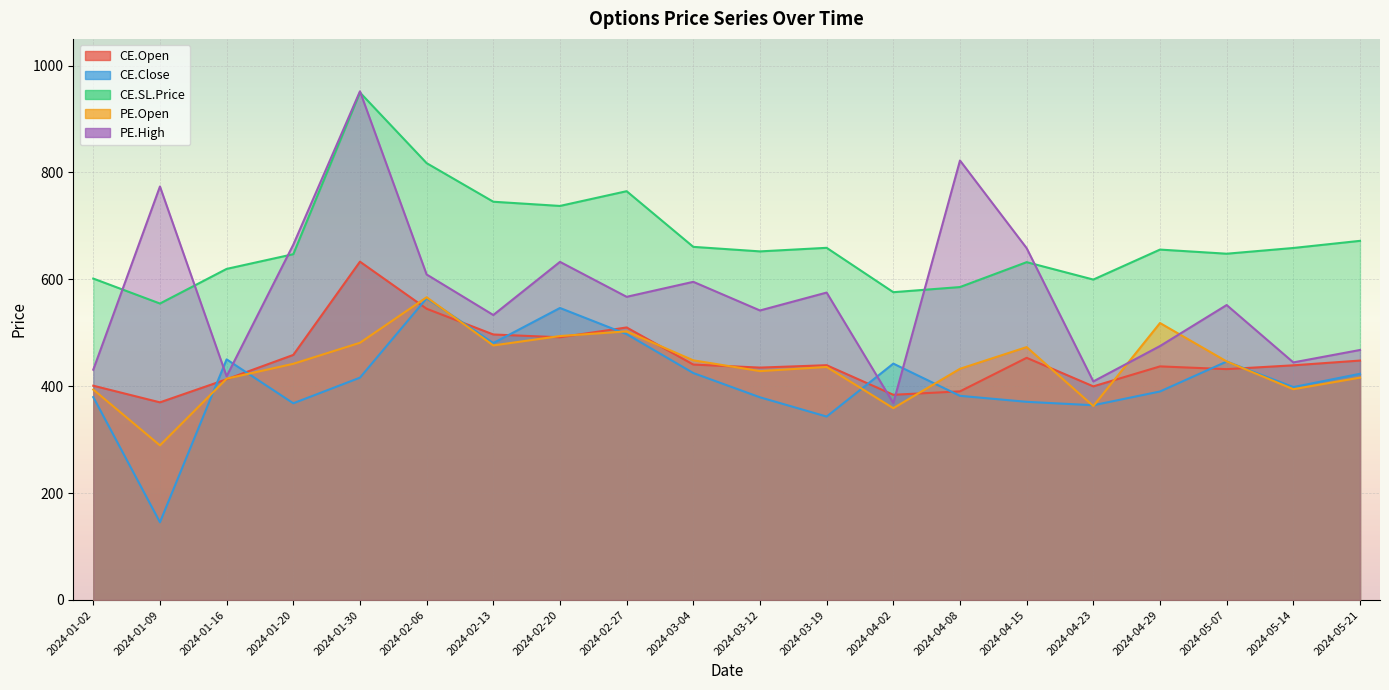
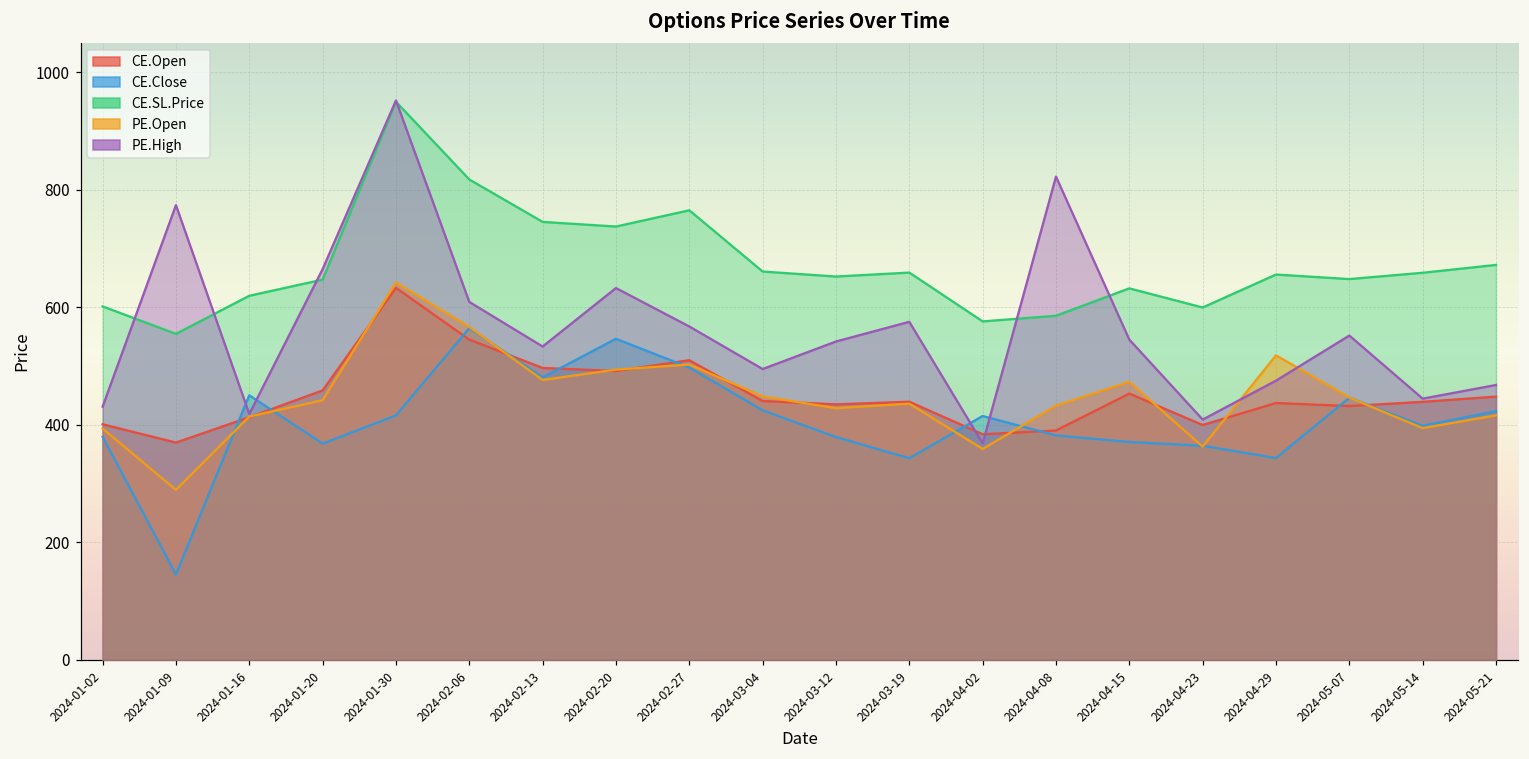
  {
    "CE.Open": {
      "2024-01-02": 400,
      "2024-01-09": 370,
      "2024-01-20": 460,
      "2024-01-30": 630,
      "2024-02-06": 550,
      "2024-02-13": 500,
      "2024-02-27": 510,
      "2024-03-04": 440,
      "2024-03-12": 430,
      "2024-04-02": 380,
      "2024-04-08": 390,
      "2024-04-15": 450,
      "2024-04-23": 400,
      "2024-04-29": 440,
      "2024-05-07": 430,
      "2024-05-14": 440,
      "2024-05-21": 450
    },
    "CE.Close": {
      "2024-01-02": 380,
      "2024-01-09": 150,
      "2024-01-16": 450,
      "2024-01-20": 370,
      "2024-01-30": 420,
      "2024-02-20": 550,
      "2024-02-27": 500,
      "2024-03-04": 420,
      "2024-03-12": 380,
      "2024-03-19": 340,
-     "2024-04-02": 440,
+     "2024-04-02": 420,
      "2024-04-08": 380,
      "2024-04-15": 370,
-     "2024-04-29": 390,
+     "2024-04-29": 340,
      "2024-05-21": 420
    },
    "CE.SL.Price": {
      "2024-01-02": 600,
      "2024-01-09": 550,
      "2024-01-16": 620,
      "2024-01-20": 650,
      "2024-02-06": 820,
      "2024-02-13": 750,
      "2024-02-20": 740,
      "2024-02-27": 770,
      "2024-03-04": 660,
      "2024-03-12": 650,
      "2024-03-19": 660,
      "2024-04-02": 580,
      "2024-04-08": 590,
      "2024-04-15": 630,
      "2024-04-23": 600,
      "2024-04-29": 660,
      "2024-05-07": 650,
      "2024-05-14": 660,
      "2024-05-21": 670
    },
    "PE.Open": {
      "2024-01-02": 390,
      "2024-01-09": 290,
      "2024-01-20": 440,
-     "2024-01-30": 480,
+     "2024-01-30": 640,
      "2024-02-27": 500,
      "2024-03-04": 450,
      "2024-03-12": 430,
      "2024-04-02": 360,
      "2024-04-08": 430,
      "2024-04-15": 470,
      "2024-04-29": 520,
      "2024-05-21": 420
    },
    "PE.High": {
      "2024-01-02": 430,
      "2024-01-09": 770,
      "2024-01-20": 660,
      "2024-02-06": 610,
      "2024-02-13": 530,
      "2024-02-20": 630,
      "2024-02-27": 570,
-     "2024-03-04": 600,
+     "2024-03-04": 500,
      "2024-03-12": 540,
      "2024-03-19": 580,
      "2024-04-02": 370,
      "2024-04-08": 820,
-     "2024-04-15": 660,
+     "2024-04-15": 550,
      "2024-04-23": 410,
      "2024-04-29": 480,
      "2024-05-07": 550,
      "2024-05-14": 440,
      "2024-05-21": 470
    }
  }
